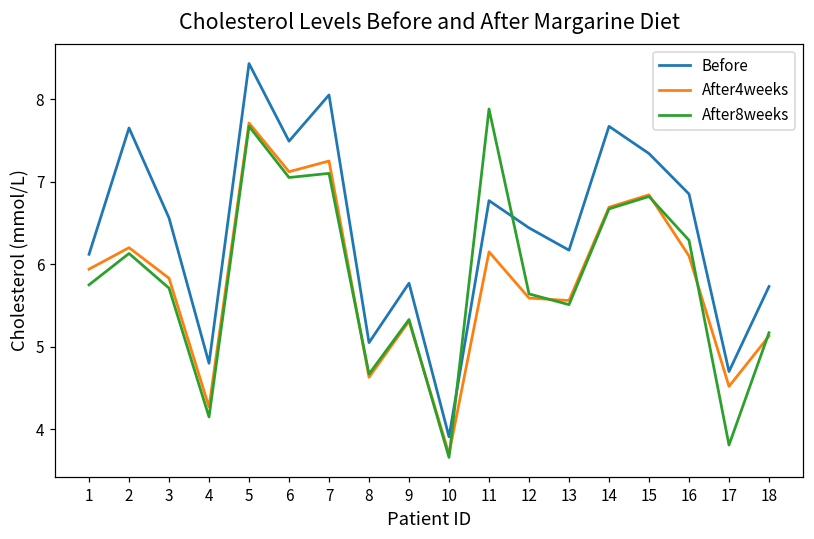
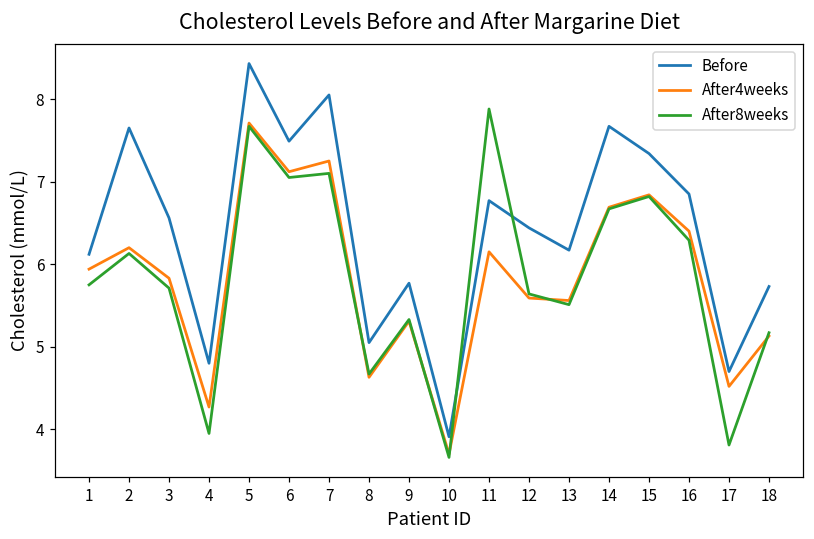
  {
    "Before": {
      "1": 6.1,
      "2": 7.7,
      "3": 6.6,
      "4": 4.8,
      "5": 8.4,
      "6": 7.5,
      "7": 8.1,
      "8": 5.1,
      "9": 5.8,
      "10": 3.9,
      "11": 6.8,
      "12": 6.4,
      "13": 6.2,
      "14": 7.7,
      "15": 7.3,
      "16": 6.9,
      "17": 4.7,
      "18": 5.7
    },
    "After4weeks": {
      "1": 5.9,
      "2": 6.2,
      "3": 5.8,
      "4": 4.3,
      "5": 7.7,
      "6": 7.1,
      "7": 7.3,
      "8": 4.6,
      "10": 3.7,
      "11": 6.2,
      "12": 5.6,
      "13": 5.6,
-     "16": 6.1,
+     "16": 6.4,
      "17": 4.5,
      "18": 5.1
    },
    "After8weeks": {
      "1": 5.8,
      "2": 6.1,
      "3": 5.7,
-     "4": 4.2,
+     "4": 4.0,
      "5": 7.7,
      "6": 7.1,
      "7": 7.1,
      "8": 4.7,
      "10": 3.7,
      "11": 7.9,
      "12": 5.6,
      "13": 5.5,
      "16": 6.3,
      "17": 3.8,
      "18": 5.2
    }
  }
